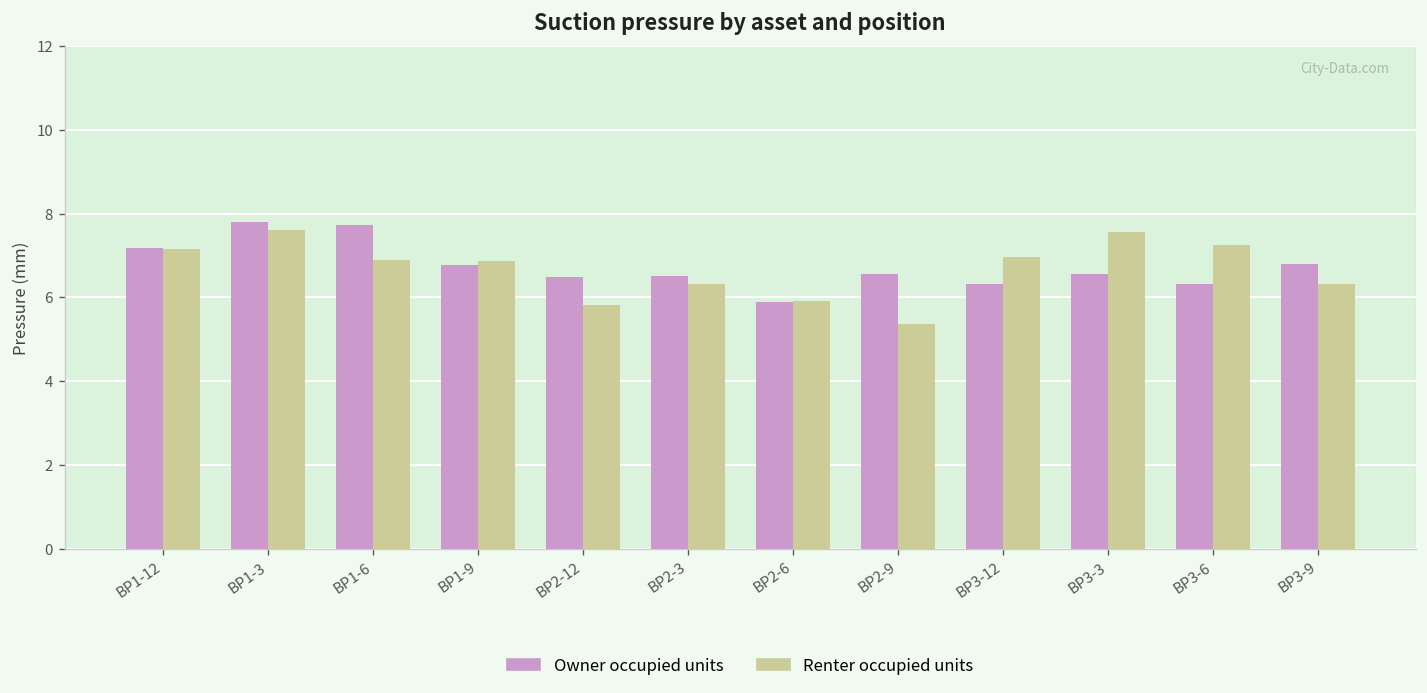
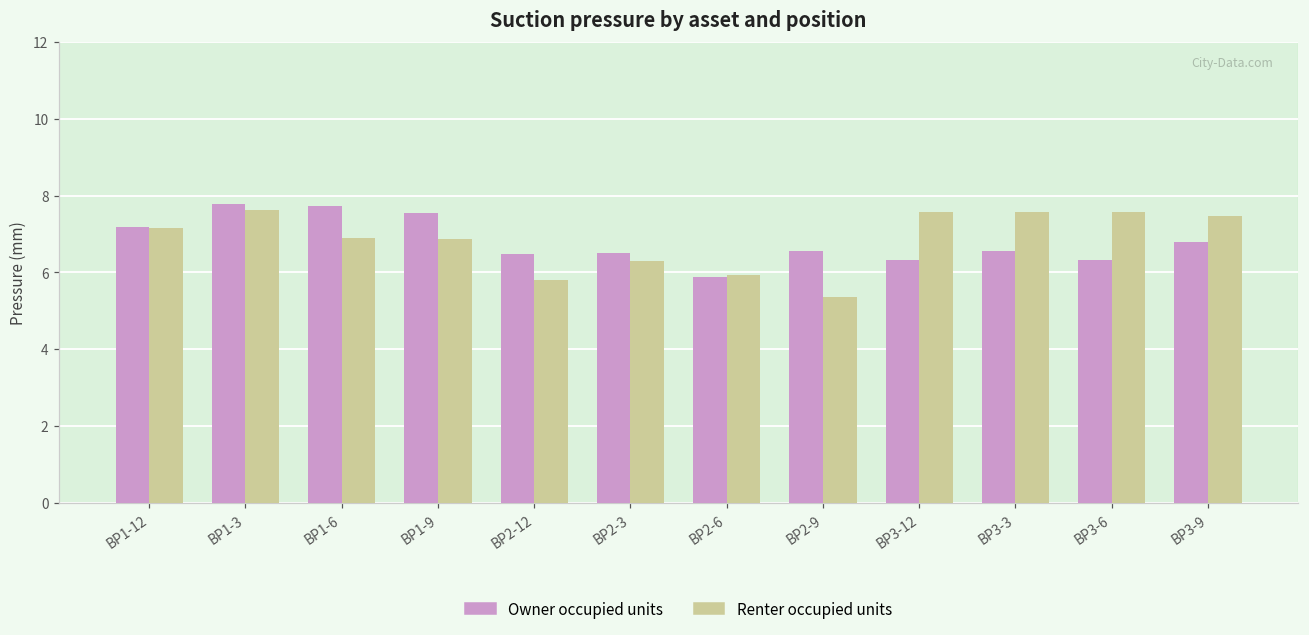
  {
    "Owner occupied units": {
      "BP1-12": 7.2,
      "BP1-3": 7.8,
      "BP1-6": 7.7,
-     "BP1-9": 6.8,
+     "BP1-9": 7.6,
      "BP2-12": 6.5,
      "BP2-3": 6.5,
      "BP2-6": 5.9,
      "BP2-9": 6.6,
      "BP3-12": 6.3,
      "BP3-3": 6.6,
      "BP3-6": 6.3,
      "BP3-9": 6.8
    },
    "Renter occupied units": {
      "BP1-12": 7.2,
      "BP1-3": 7.6,
      "BP1-6": 6.9,
      "BP1-9": 6.9,
      "BP2-12": 5.8,
      "BP2-3": 6.3,
      "BP2-6": 5.9,
      "BP2-9": 5.4,
-     "BP3-12": 7.0,
+     "BP3-12": 7.6,
      "BP3-3": 7.6,
-     "BP3-6": 7.3,
-     "BP3-9": 6.3
+     "BP3-6": 7.6,
+     "BP3-9": 7.5
    }
  }
